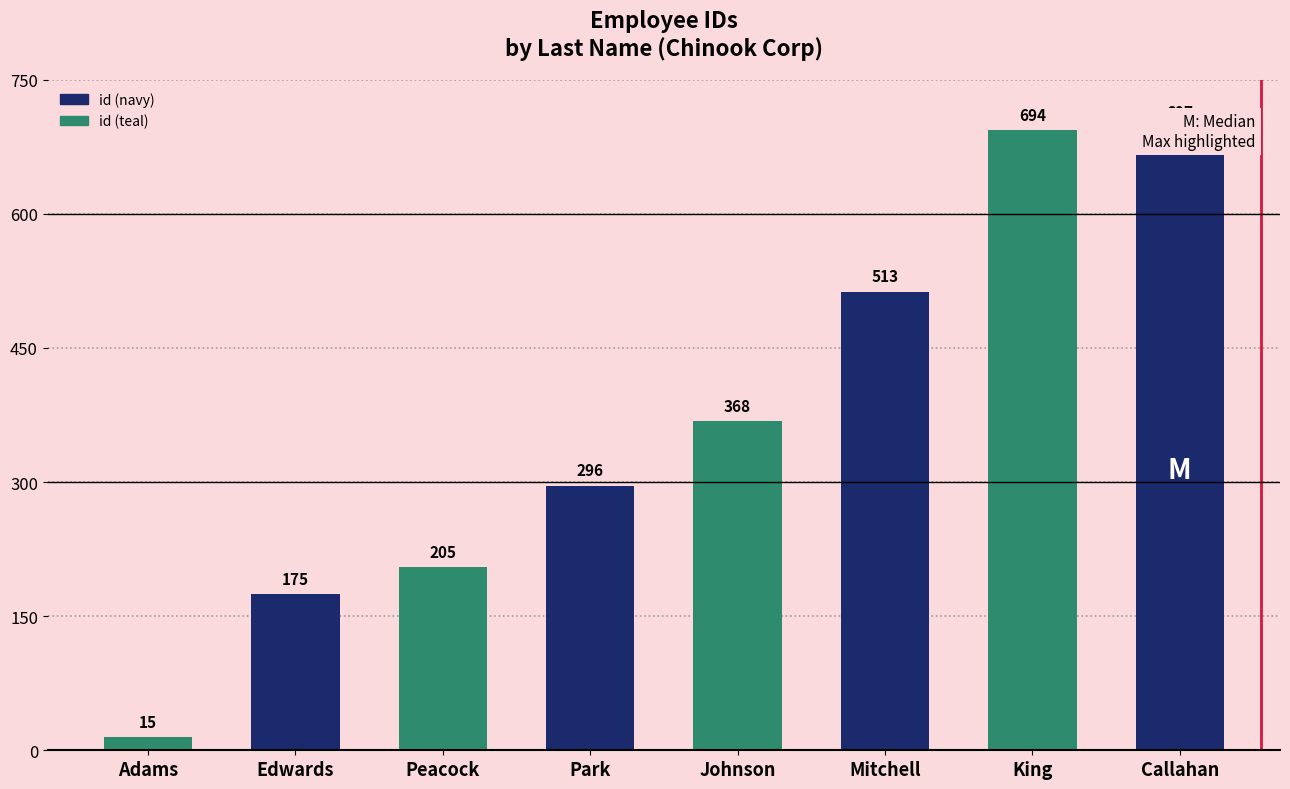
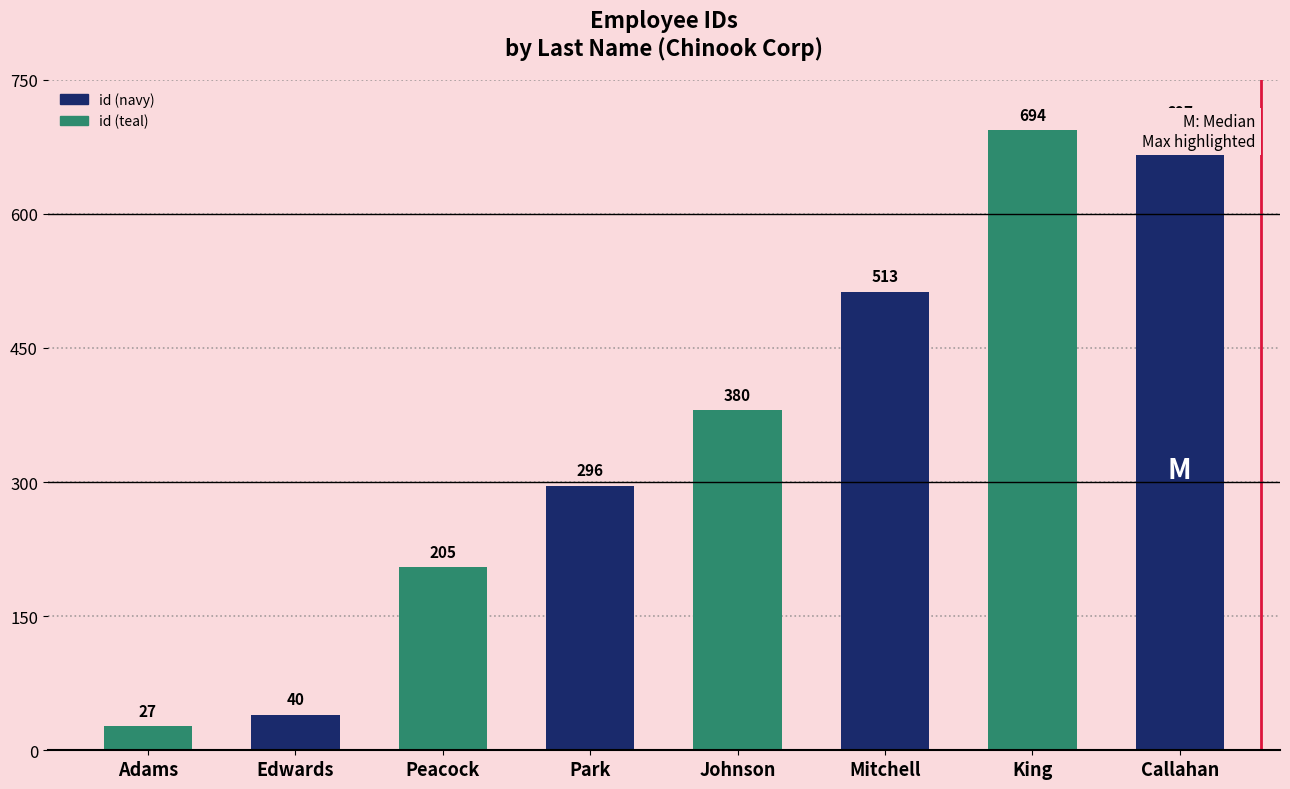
  {
-   "Adams": 15,
-   "Edwards": 175,
+   "Adams": 27,
+   "Edwards": 40,
    "Peacock": 205,
    "Park": 296,
-   "Johnson": 368,
+   "Johnson": 380,
    "Mitchell": 513,
    "King": 694
  }
